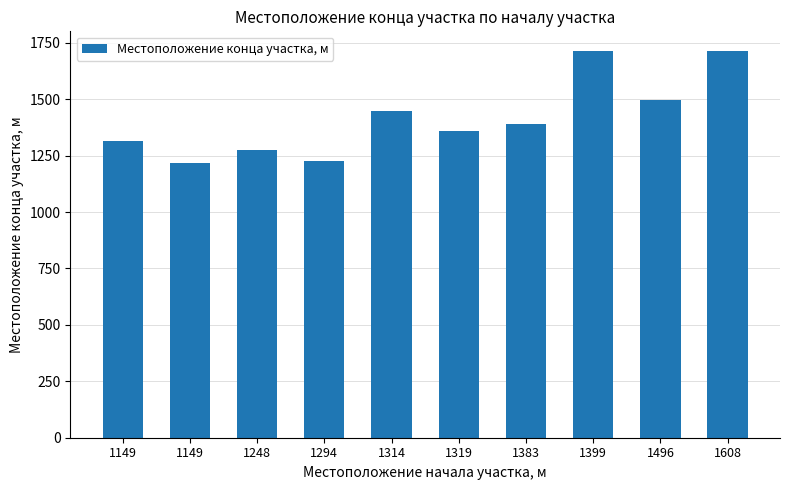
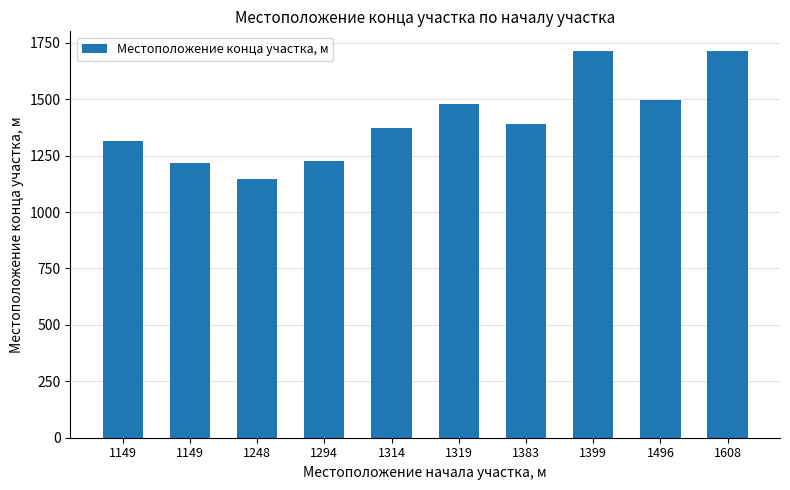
  {
-   "1248": 1270,
+   "1248": 1150,
    "1294": 1230,
-   "1314": 1450,
-   "1319": 1360,
+   "1314": 1370,
+   "1319": 1480,
    "1383": 1390,
    "1399": 1720,
    "1496": 1500,
    "1608": 1720
  }
